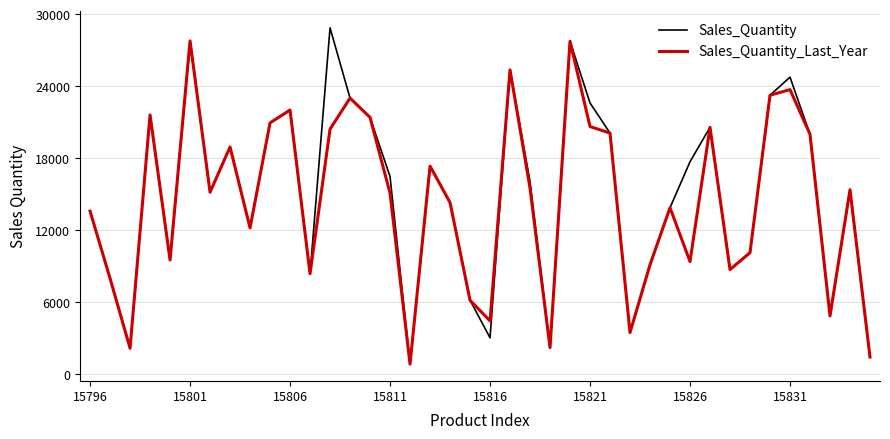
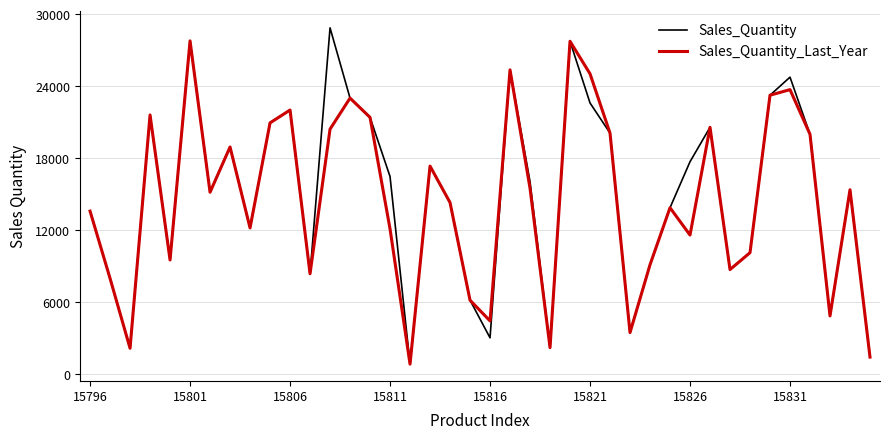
  {
    "Sales_Quantity": {
      "15811": 16500,
      "15816": 3000,
      "15821": 22600,
      "15826": 17700,
      "15831": 24800
    },
    "Sales_Quantity_Last_Year": {
-     "15811": 15100,
+     "15811": 12100,
      "15816": 4400,
-     "15821": 20600,
-     "15826": 9400,
+     "15821": 25000,
+     "15826": 11600,
      "15831": 23700
    }
  }
